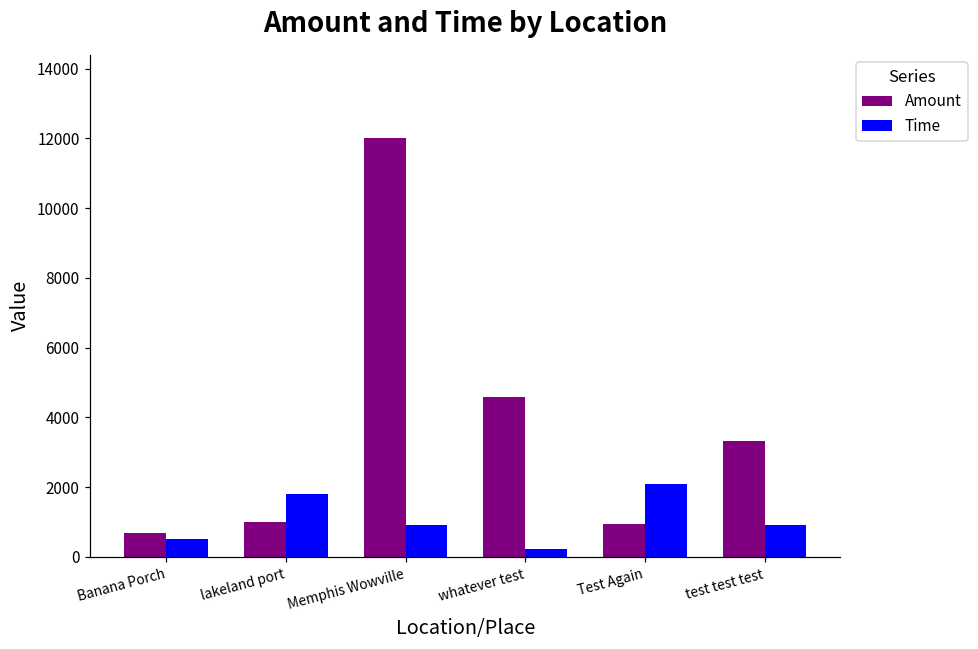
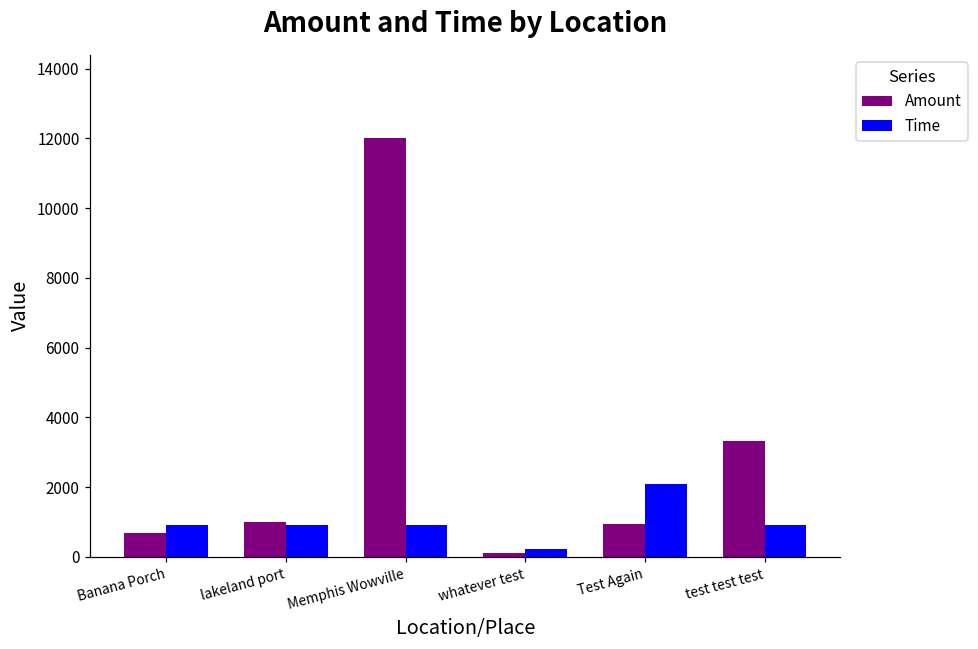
  {
    "Amount": {
      "Banana Porch": 700,
      "lakeland port": 1000,
      "Memphis Wowville": 12000,
-     "whatever test": 4600,
+     "whatever test": 100,
      "Test Again": 900,
      "test test test": 3300
    },
    "Time": {
-     "Banana Porch": 500,
-     "lakeland port": 1800,
+     "Banana Porch": 900,
+     "lakeland port": 900,
      "Memphis Wowville": 900,
      "whatever test": 200,
      "Test Again": 2100,
      "test test test": 900
    }
  }
